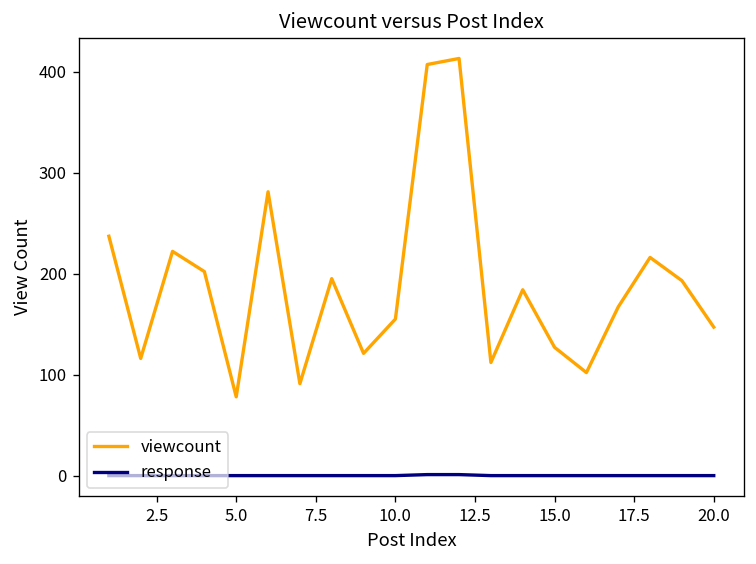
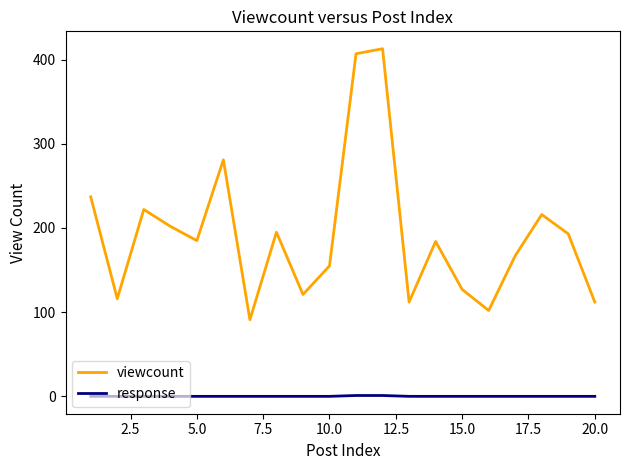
  {
    "viewcount": {
-     "5.0": 80,
+     "5.0": 190,
      "10.0": 160,
      "15.0": 130,
-     "20.0": 150
+     "20.0": 110
    },
    "response": {
      "5.0": 0,
      "10.0": 0,
      "15.0": 0,
      "20.0": 0
    }
  }
